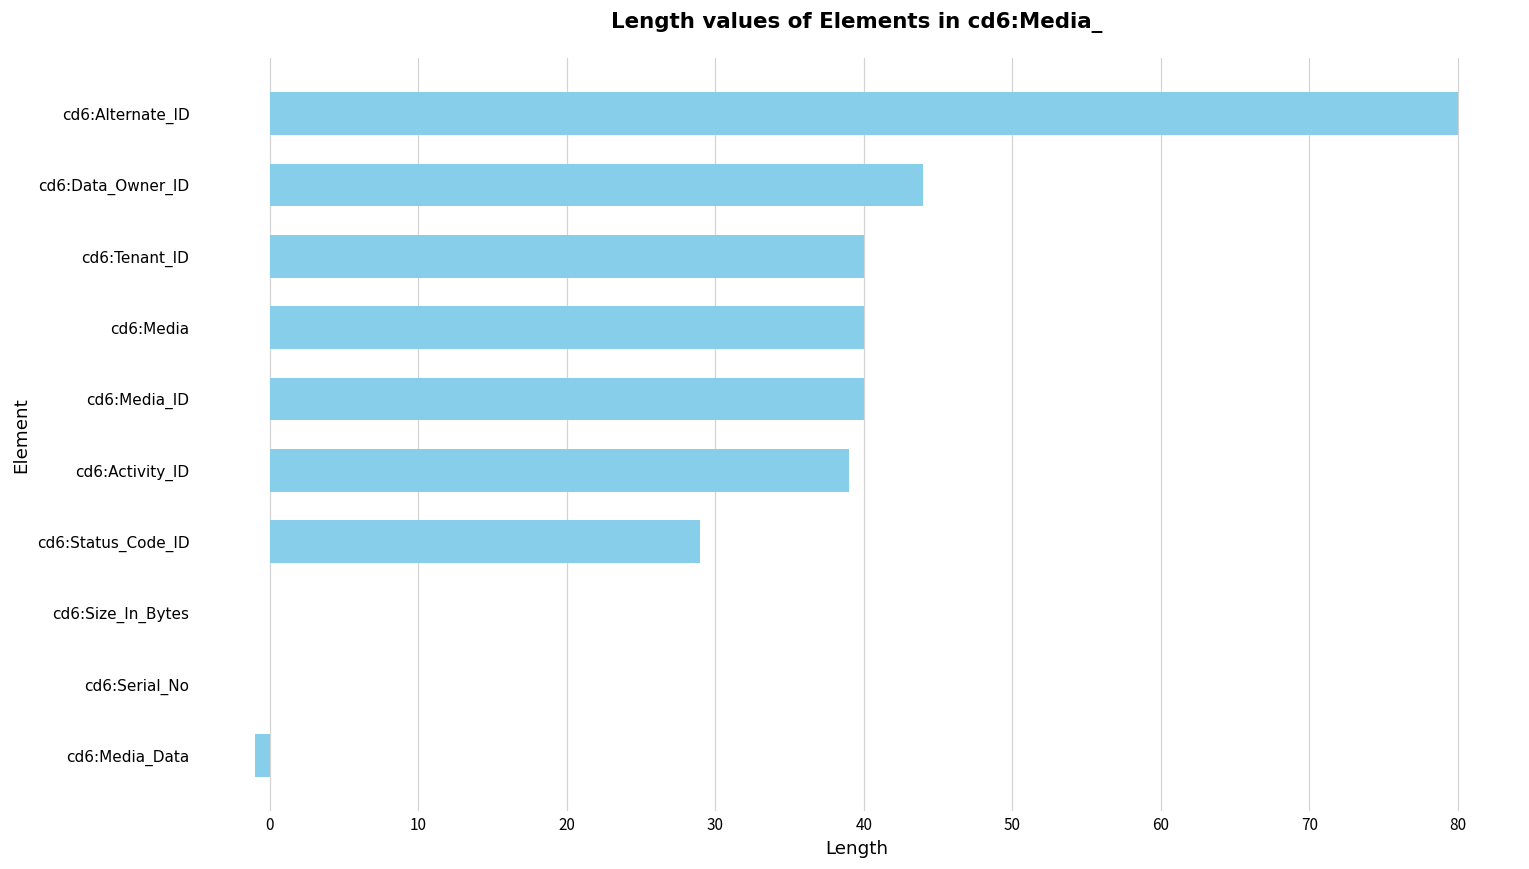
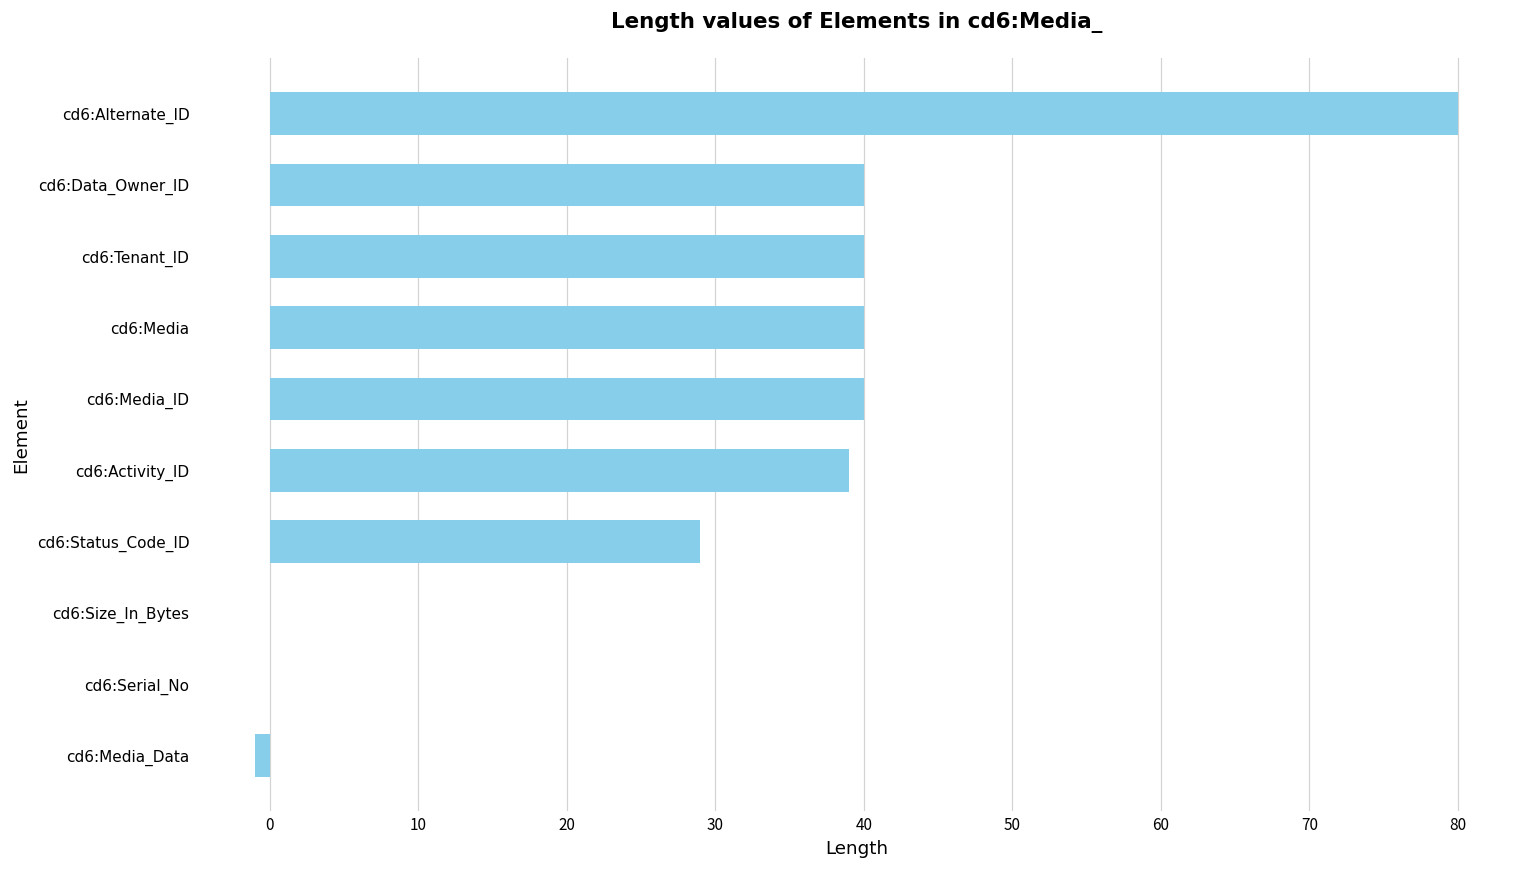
  {
    "cd6:Alternate_ID": 80,
-   "cd6:Data_Owner_ID": 44,
+   "cd6:Data_Owner_ID": 40,
    "cd6:Tenant_ID": 40,
    "cd6:Media": 40,
    "cd6:Media_ID": 40,
    "cd6:Activity_ID": 39,
    "cd6:Status_Code_ID": 29,
    "cd6:Size_In_Bytes": 0,
    "cd6:Serial_No": 0,
    "cd6:Media_Data": -1
  }
